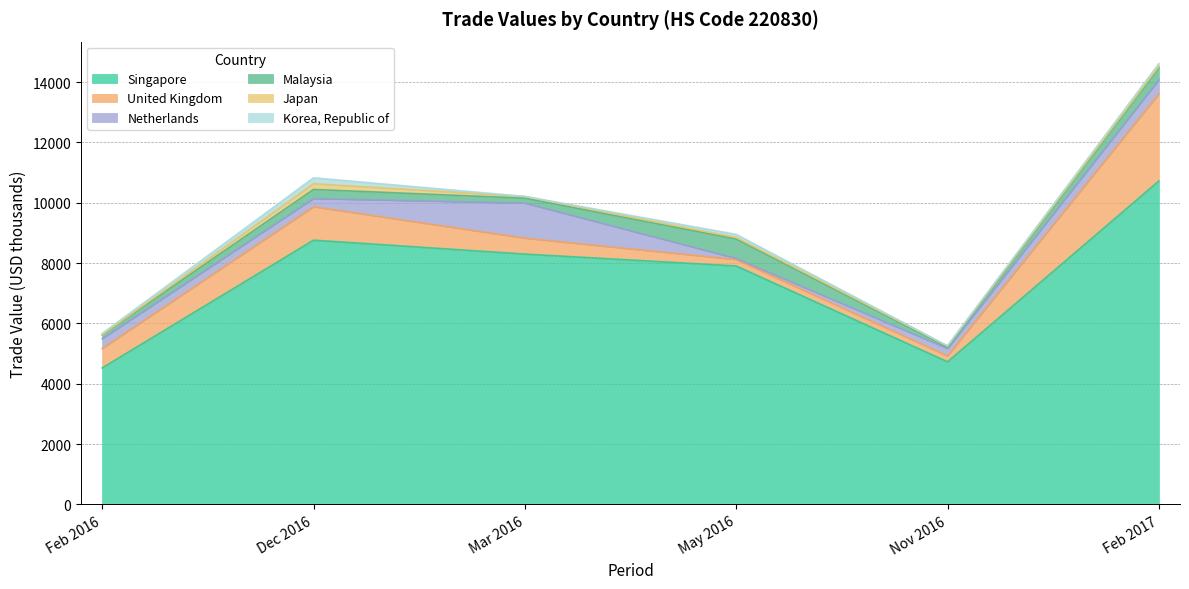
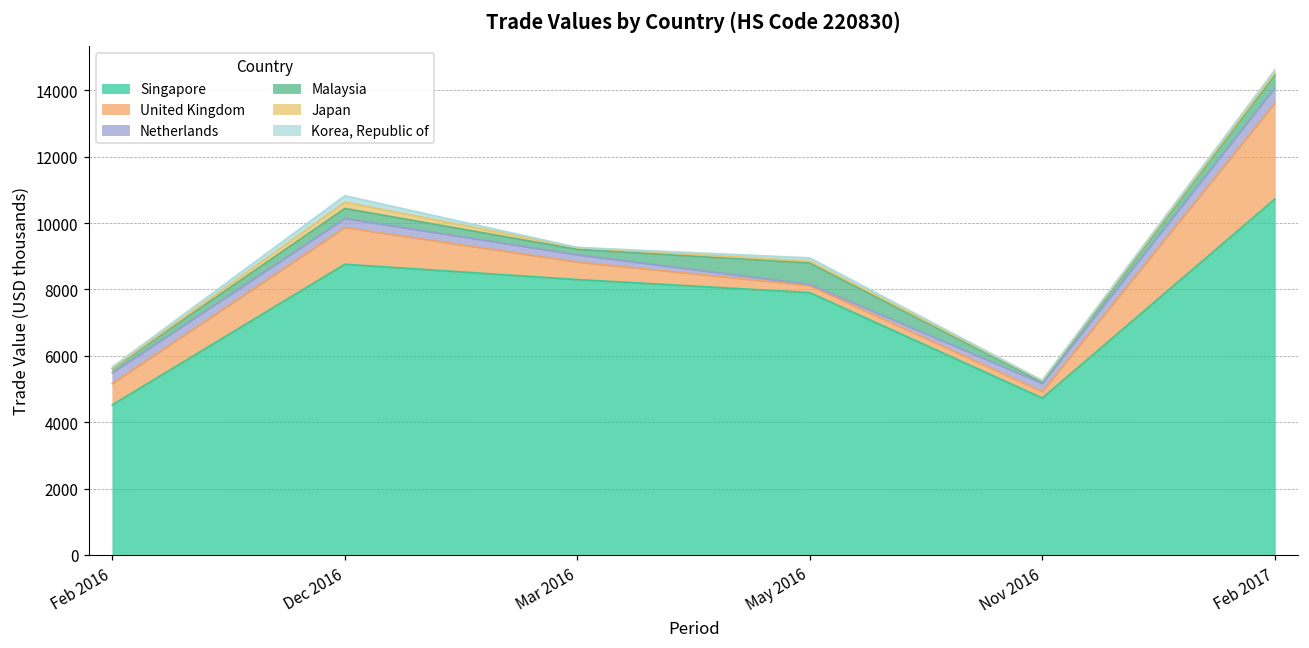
  {
    "Netherlands": {
      "Feb 2016": 300,
      "Dec 2016": 300,
-     "Mar 2016": 1200,
+     "Mar 2016": 200,
      "Feb 2017": 500
    },
    "Korea, Republic of": {
      "Dec 2016": 200,
      "May 2016": 100,
      "Feb 2017": 100
    }
  }
